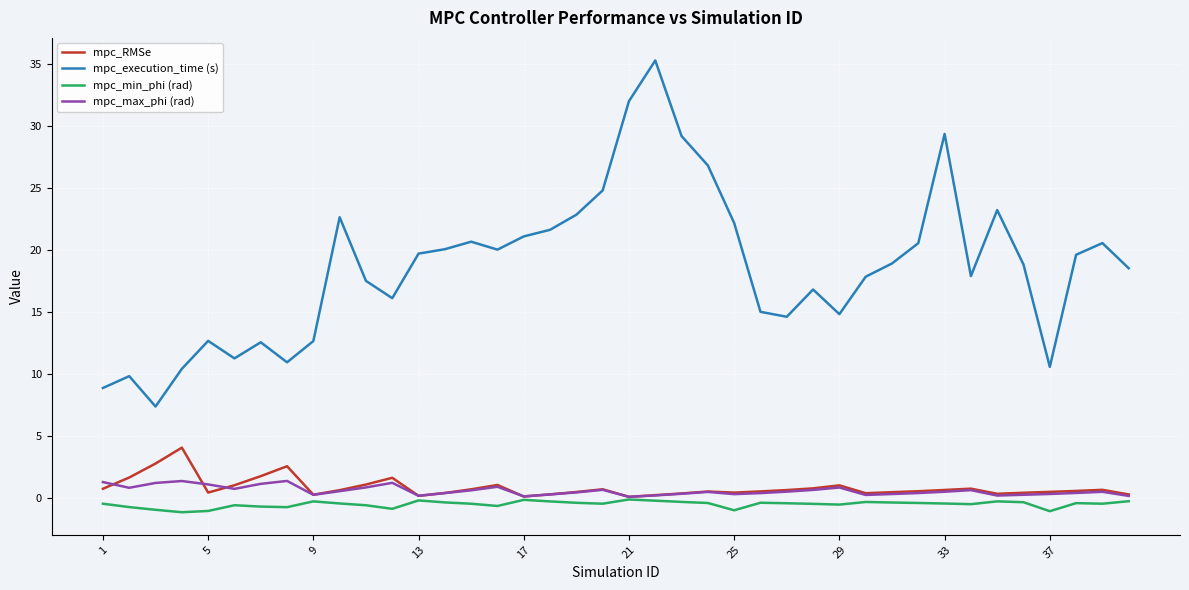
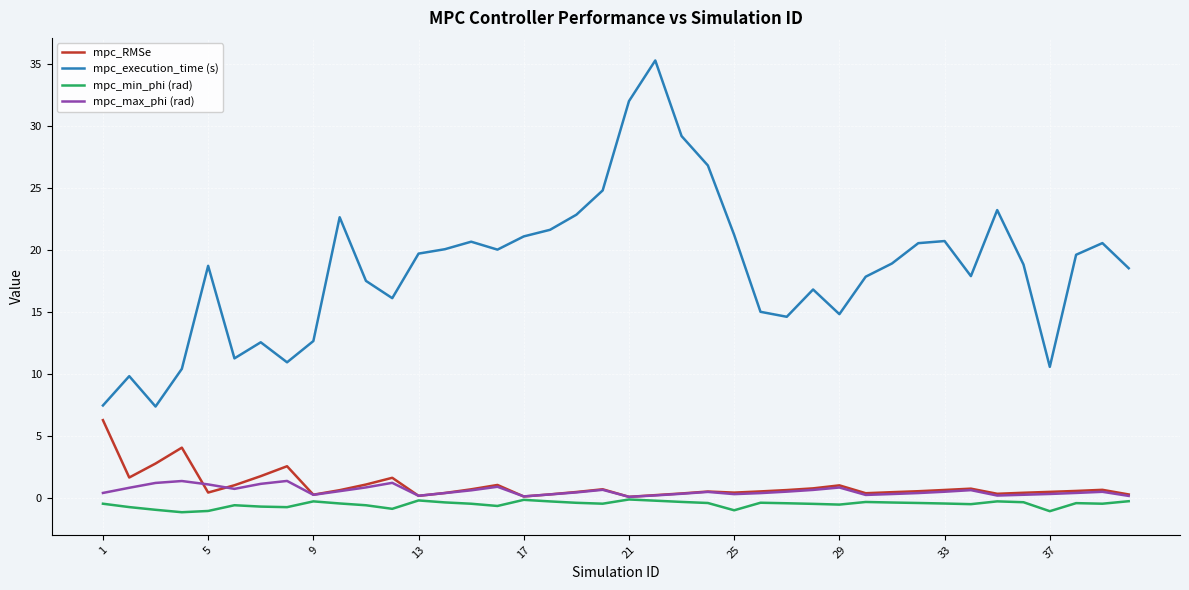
  {
    "mpc_RMSe": {
-     "1": 0.8,
+     "1": 6.3,
      "5": 0.5
    },
    "mpc_execution_time (s)": {
-     "1": 8.9,
-     "5": 12.7,
+     "1": 7.5,
+     "5": 18.8,
      "9": 12.7,
      "13": 19.7,
      "17": 21.1,
      "21": 32.0,
-     "25": 22.2,
+     "25": 21.2,
      "29": 14.9,
-     "33": 29.4,
+     "33": 20.7,
      "37": 10.6
    },
    "mpc_min_phi (rad)": {
      "1": -0.4,
      "5": -1.0,
      "9": -0.2,
      "13": -0.2,
      "17": -0.1,
      "21": -0.1,
      "25": -1.0,
      "29": -0.5,
      "33": -0.4,
      "37": -1.0
    },
    "mpc_max_phi (rad)": {
-     "1": 1.3,
+     "1": 0.4,
      "5": 1.1
    }
  }
